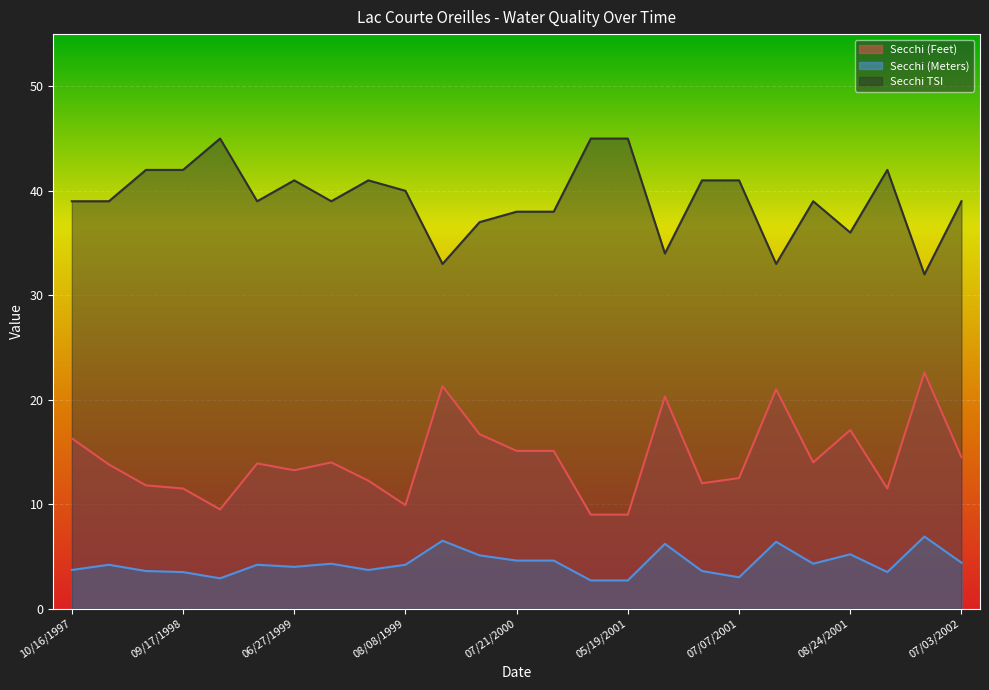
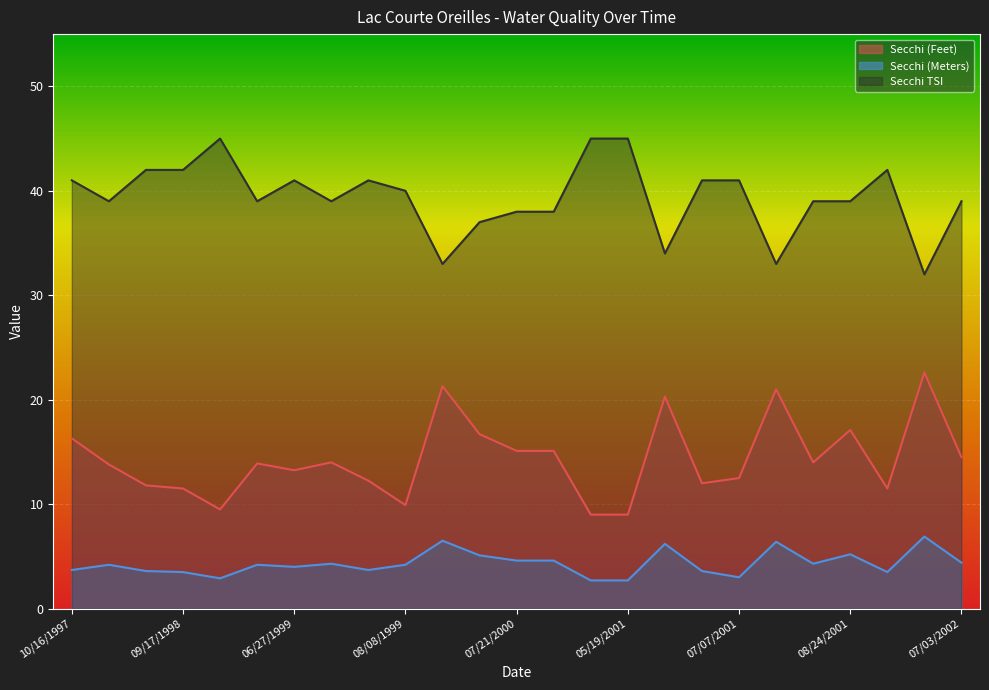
  {
    "Secchi (Feet)": {
      "10/16/1997": 16.3,
      "09/17/1998": 11.5,
      "06/27/1999": 13.3,
      "08/08/1999": 10,
      "07/21/2000": 15,
      "05/19/2001": 9,
      "07/07/2001": 12.5,
      "08/24/2001": 17,
      "07/03/2002": 14.5
    },
    "Secchi (Meters)": {
      "10/16/1997": 3.7,
      "09/17/1998": 3.5,
      "06/27/1999": 4,
      "08/08/1999": 4,
      "07/21/2000": 4.6,
      "05/19/2001": 2.7,
      "07/07/2001": 3,
      "08/24/2001": 5,
      "07/03/2002": 4.4
    },
    "Secchi TSI": {
-     "10/16/1997": 39,
+     "10/16/1997": 41,
      "09/17/1998": 42,
      "06/27/1999": 41,
      "08/08/1999": 40,
      "07/21/2000": 38,
      "05/19/2001": 45,
      "07/07/2001": 41,
-     "08/24/2001": 36,
+     "08/24/2001": 39,
      "07/03/2002": 39
    }
  }
